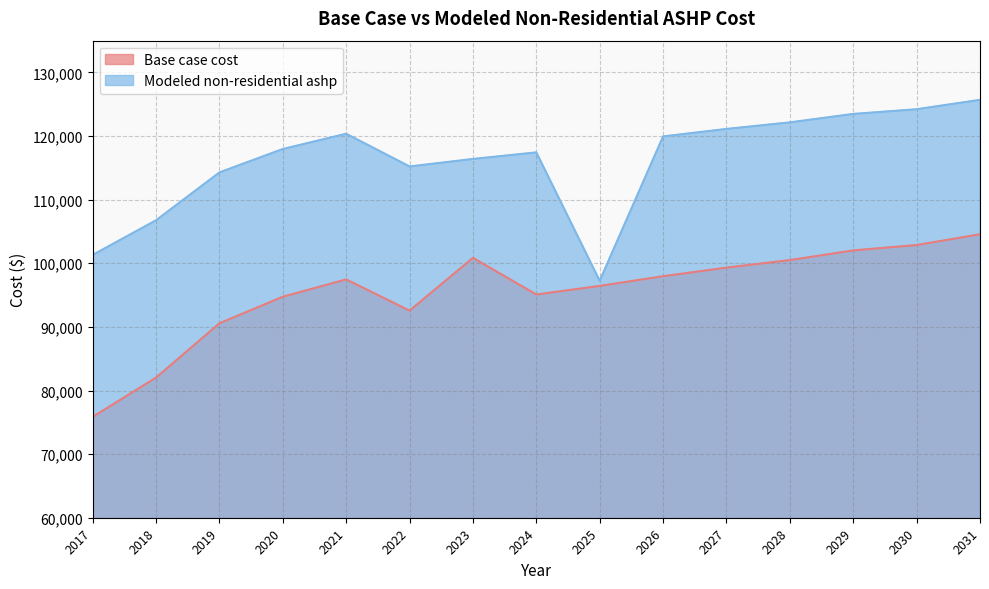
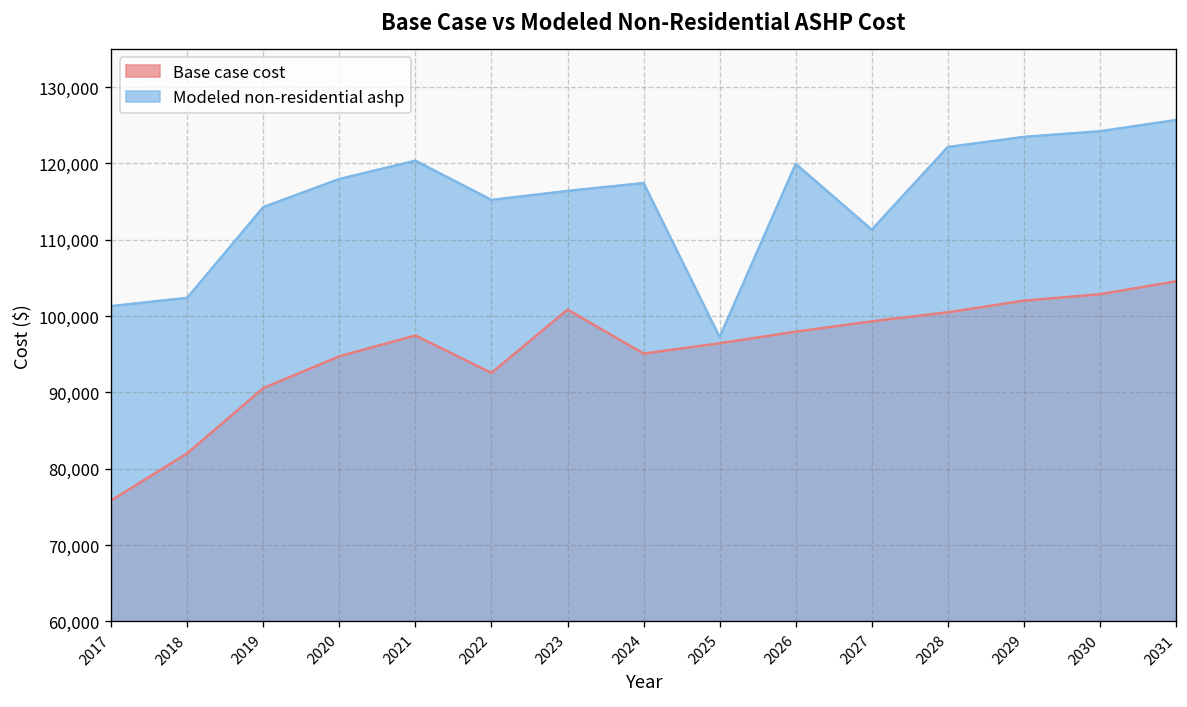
  {
    "Base case cost": {
      "2017": "76,000",
      "2018": "82,000",
      "2019": "91,000",
      "2020": "95,000",
      "2021": "97,000",
      "2022": "93,000",
      "2023": "101,000",
      "2024": "95,000",
      "2025": "96,000",
      "2026": "98,000",
      "2027": "99,000",
      "2028": "101,000",
      "2029": "102,000",
      "2030": "103,000",
      "2031": "105,000"
    },
    "Modeled non-residential ashp": {
      "2017": "101,000",
-     "2018": "107,000",
+     "2018": "102,000",
      "2019": "114,000",
      "2020": "118,000",
      "2021": "120,000",
      "2022": "115,000",
      "2023": "116,000",
      "2024": "117,000",
      "2025": "97,000",
      "2026": "120,000",
-     "2027": "121,000",
+     "2027": "111,000",
      "2028": "122,000",
      "2029": "123,000",
      "2030": "124,000",
      "2031": "126,000"
    }
  }
